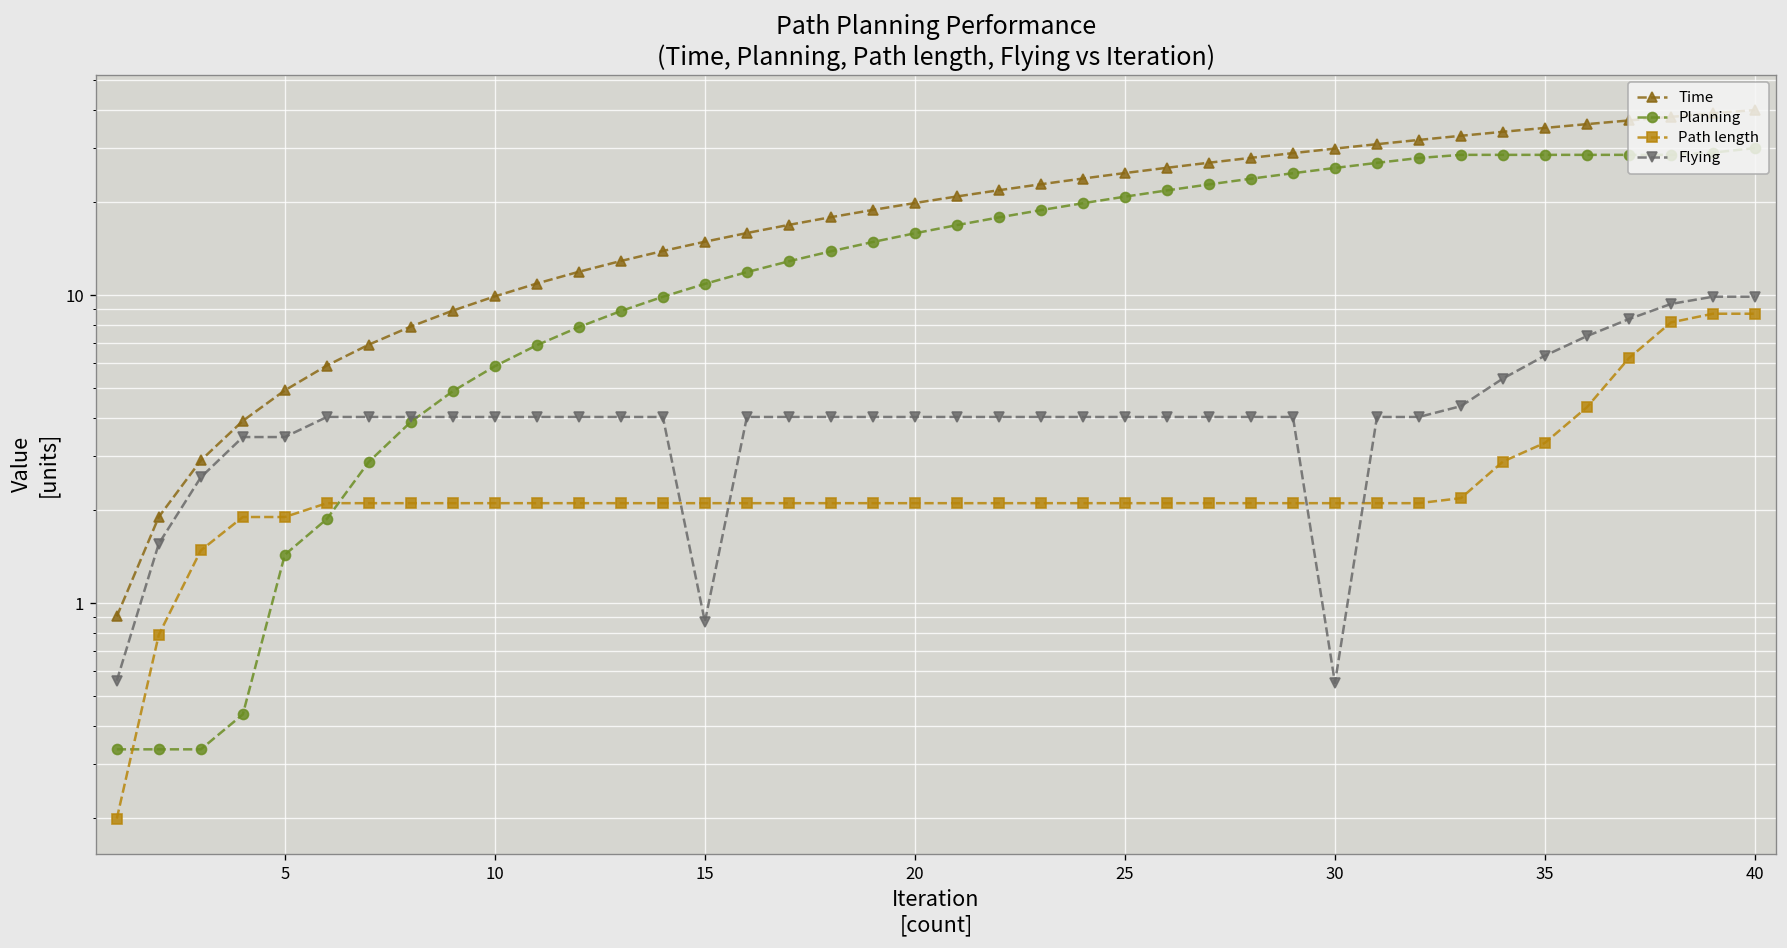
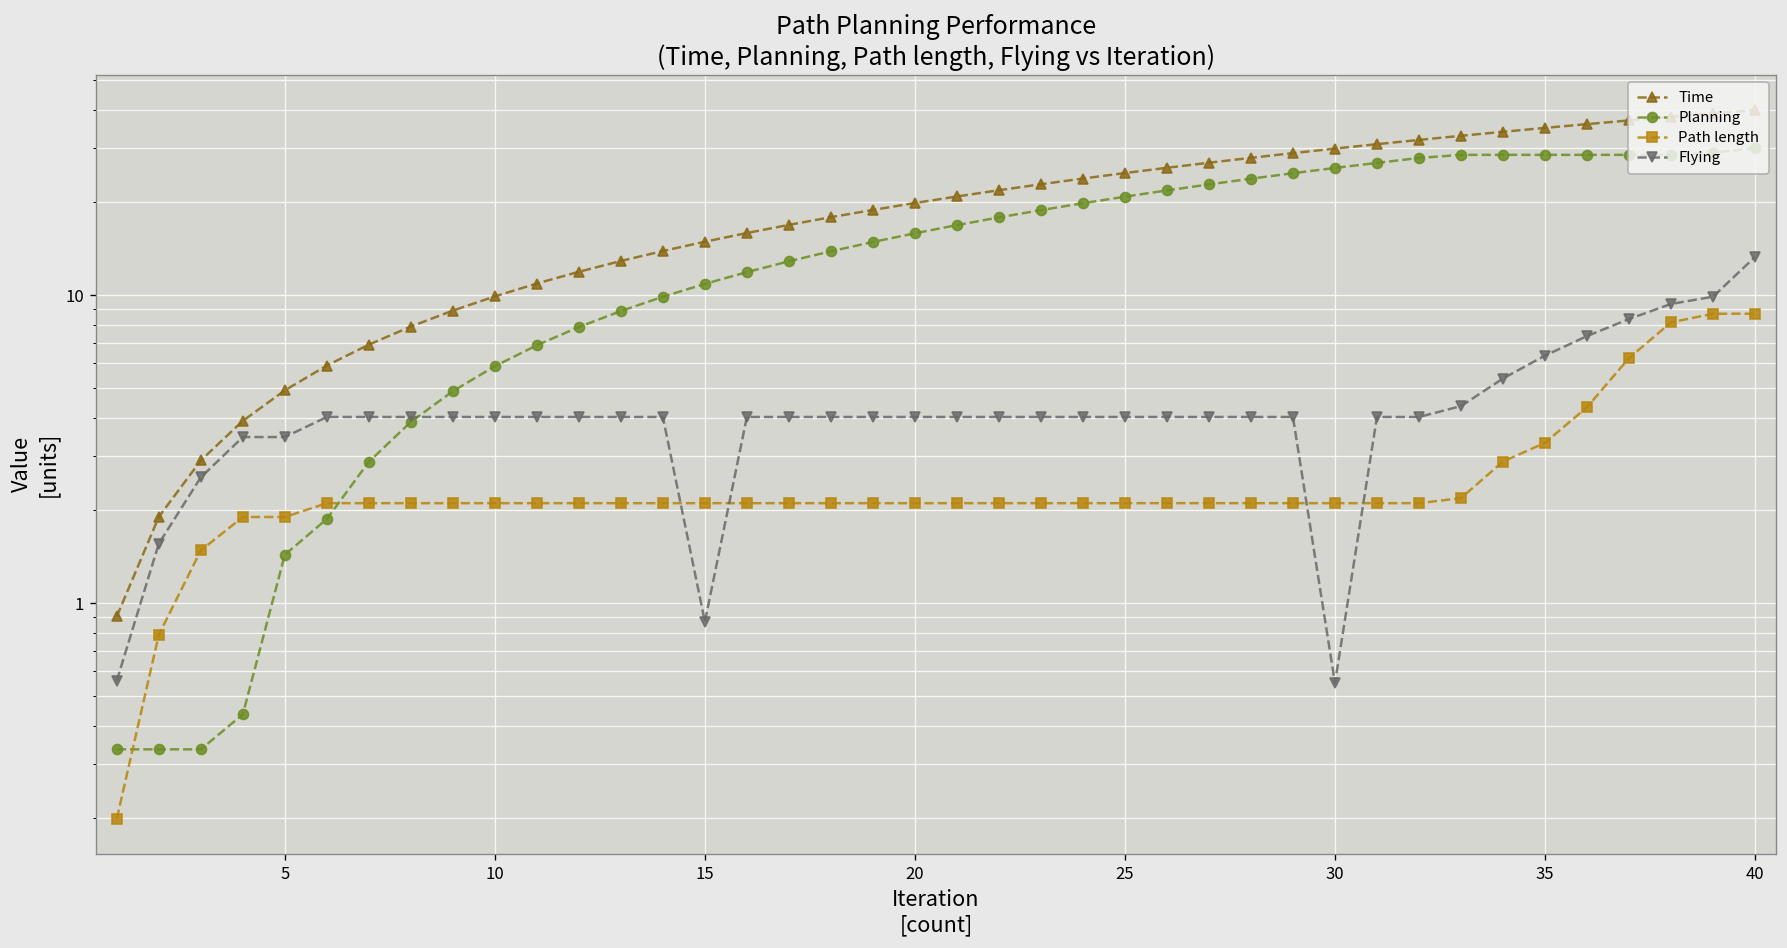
  {
    "Flying": {
      "5": 3.5,
      "10": 4.0,
      "15": 0.87,
      "20": 4.0,
      "25": 4.0,
      "30": 0.55,
      "35": 6.4,
-     "40": 9.9
+     "40": 13
    }
  }
